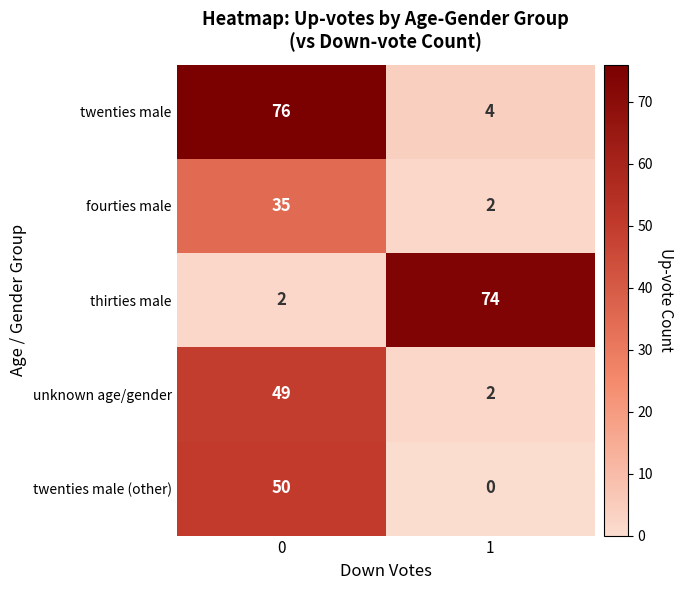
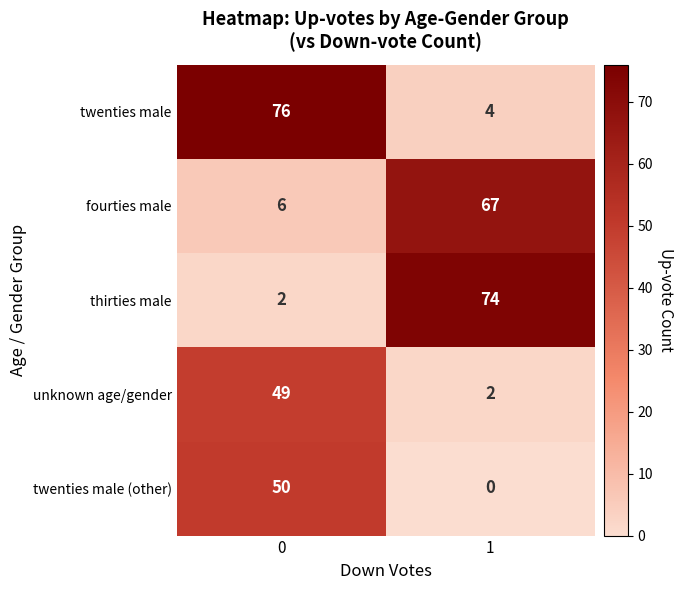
  {
    "twenties male": {
      "0": 76,
      "1": 4
    },
    "fourties male": {
-     "0": 35,
-     "1": 2
+     "0": 6,
+     "1": 67
    },
    "thirties male": {
      "0": 2,
      "1": 74
    },
    "unknown age/gender": {
      "0": 49,
      "1": 2
    },
    "twenties male (other)": {
      "0": 50,
      "1": 0
    }
  }
